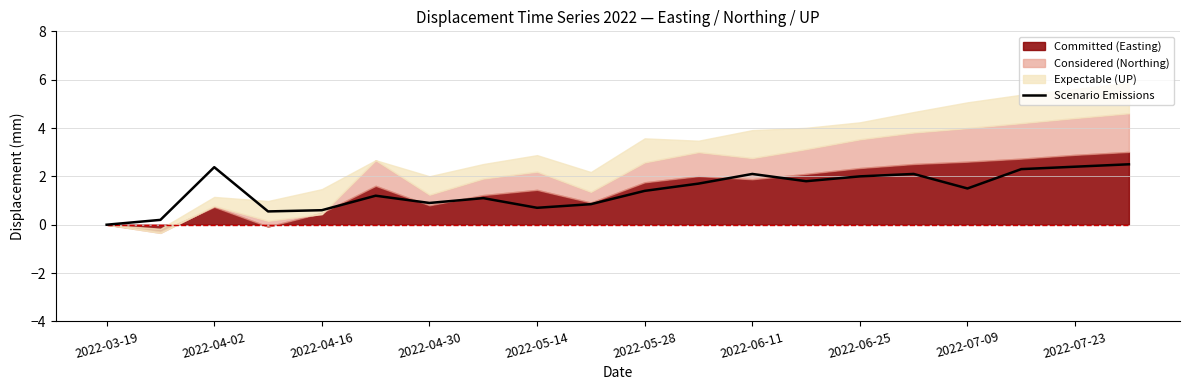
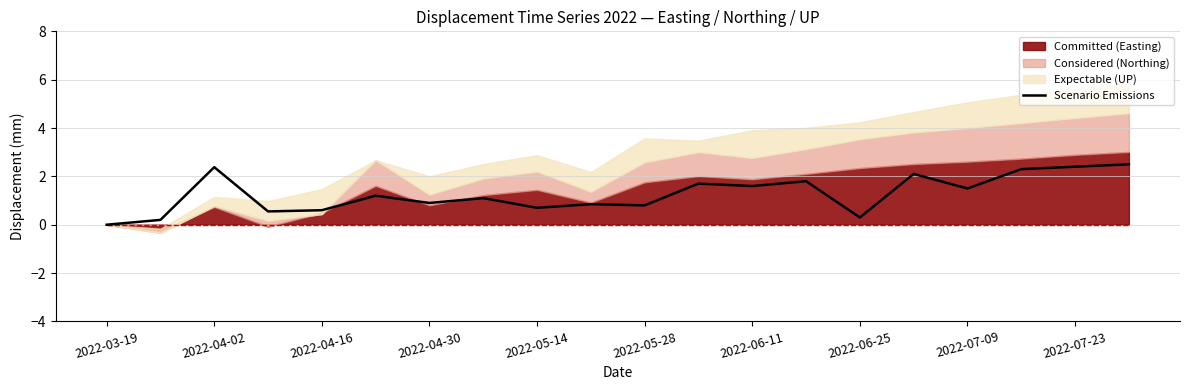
  {
    "Scenario Emissions": {
      "2022-04-02": 2.4,
      "2022-04-16": 0.6,
      "2022-05-14": 0.7,
-     "2022-05-28": 1.4,
-     "2022-06-11": 2.1,
-     "2022-06-25": 2.0,
+     "2022-05-28": 0.8,
+     "2022-06-11": 1.6,
+     "2022-06-25": 0.3,
      "2022-07-09": 1.5,
      "2022-07-23": 2.4
    }
  }
